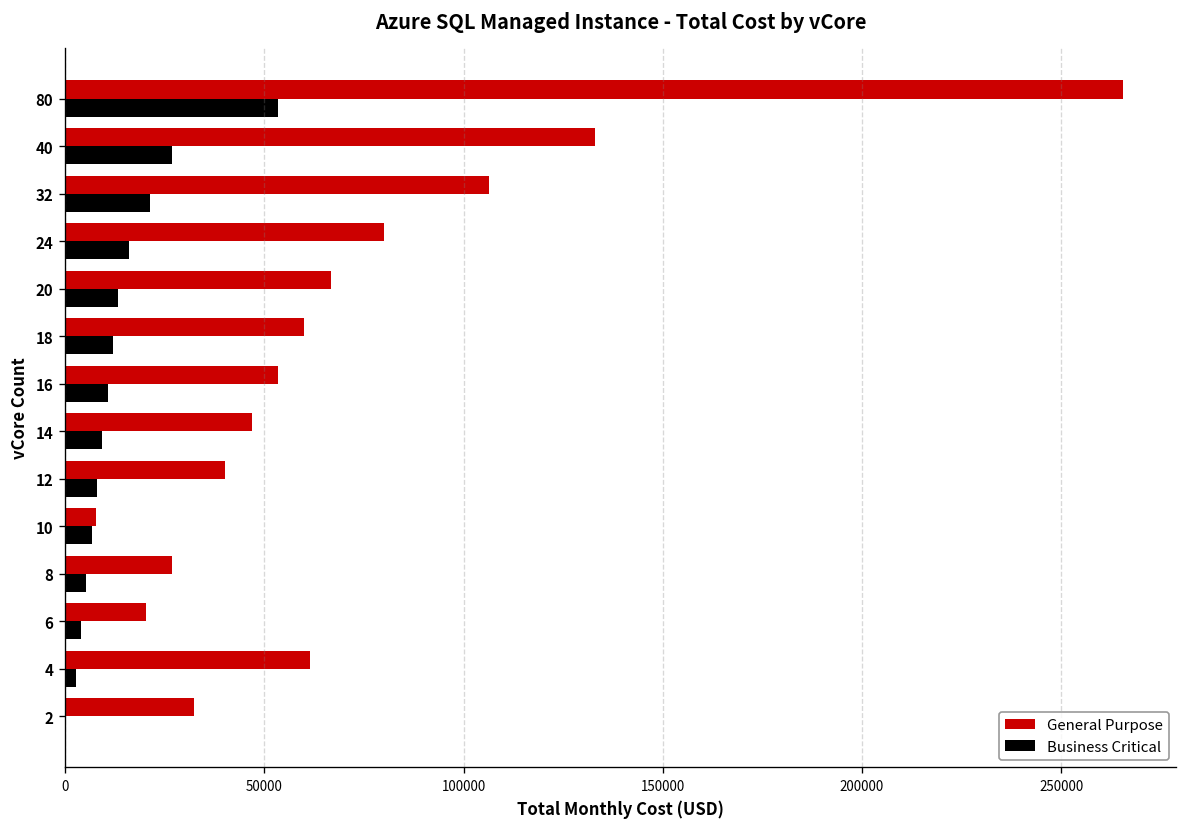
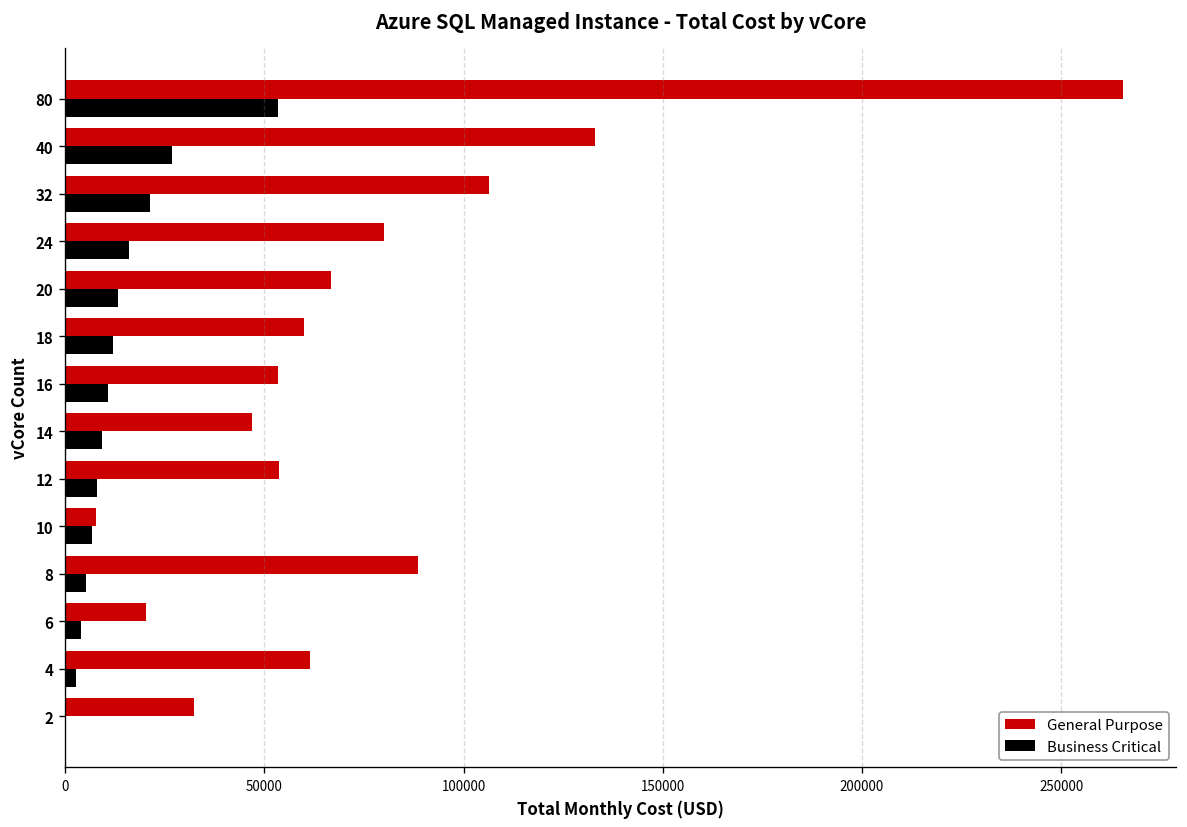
  {
    "General Purpose": {
      "80": 266000,
      "40": 133000,
      "32": 106000,
      "24": 80000,
      "20": 67000,
      "18": 60000,
      "16": 53000,
      "14": 47000,
-     "12": 40000,
+     "12": 54000,
      "10": 8000,
-     "8": 27000,
+     "8": 89000,
      "6": 20000,
      "4": 61000,
      "2": 32000
    },
    "Business Critical": {
      "80": 54000,
      "40": 27000,
      "32": 21000,
      "24": 16000,
      "20": 13000,
      "18": 12000,
      "16": 11000,
      "14": 9000,
      "12": 8000,
      "10": 7000,
      "8": 5000,
      "6": 4000,
      "4": 3000,
      "2": 0
    }
  }
